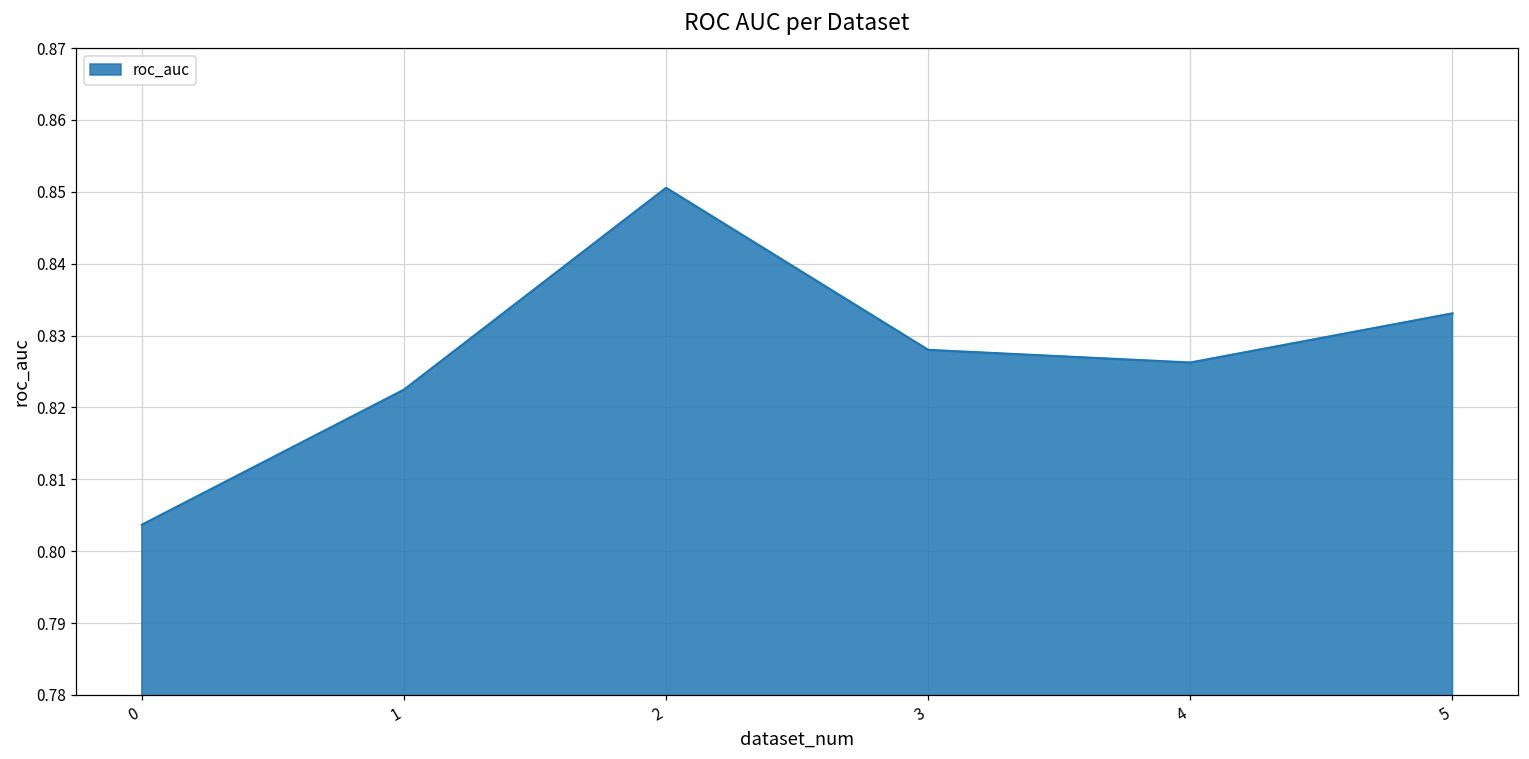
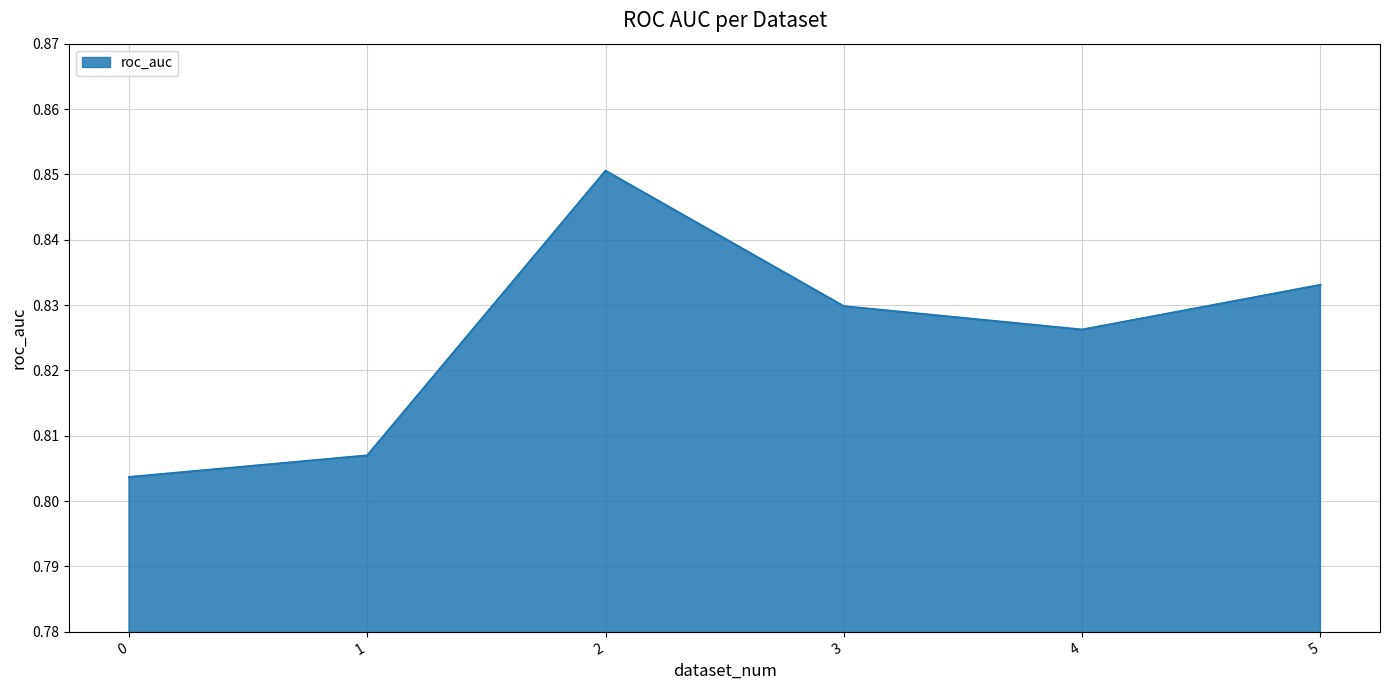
  {
    "0": 0.804,
-   "1": 0.822,
+   "1": 0.807,
    "2": 0.851,
-   "3": 0.828,
+   "3": 0.830,
    "4": 0.826,
    "5": 0.833
  }
